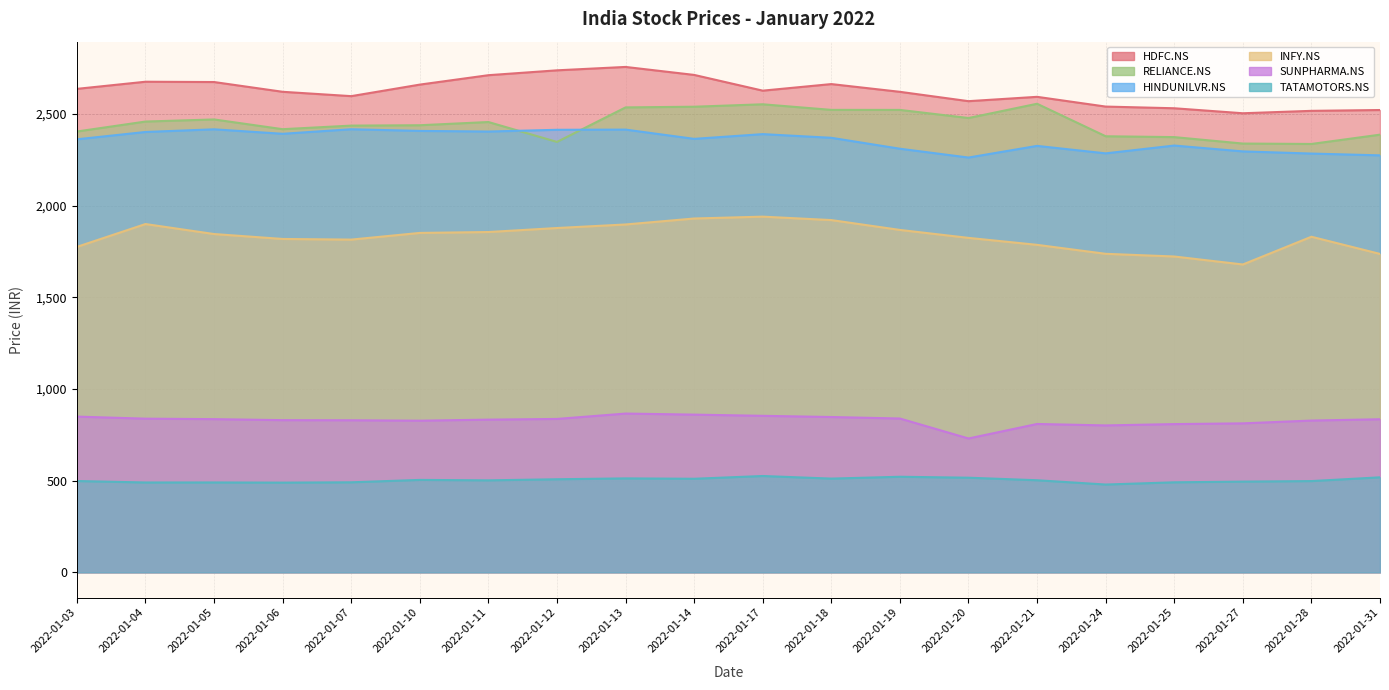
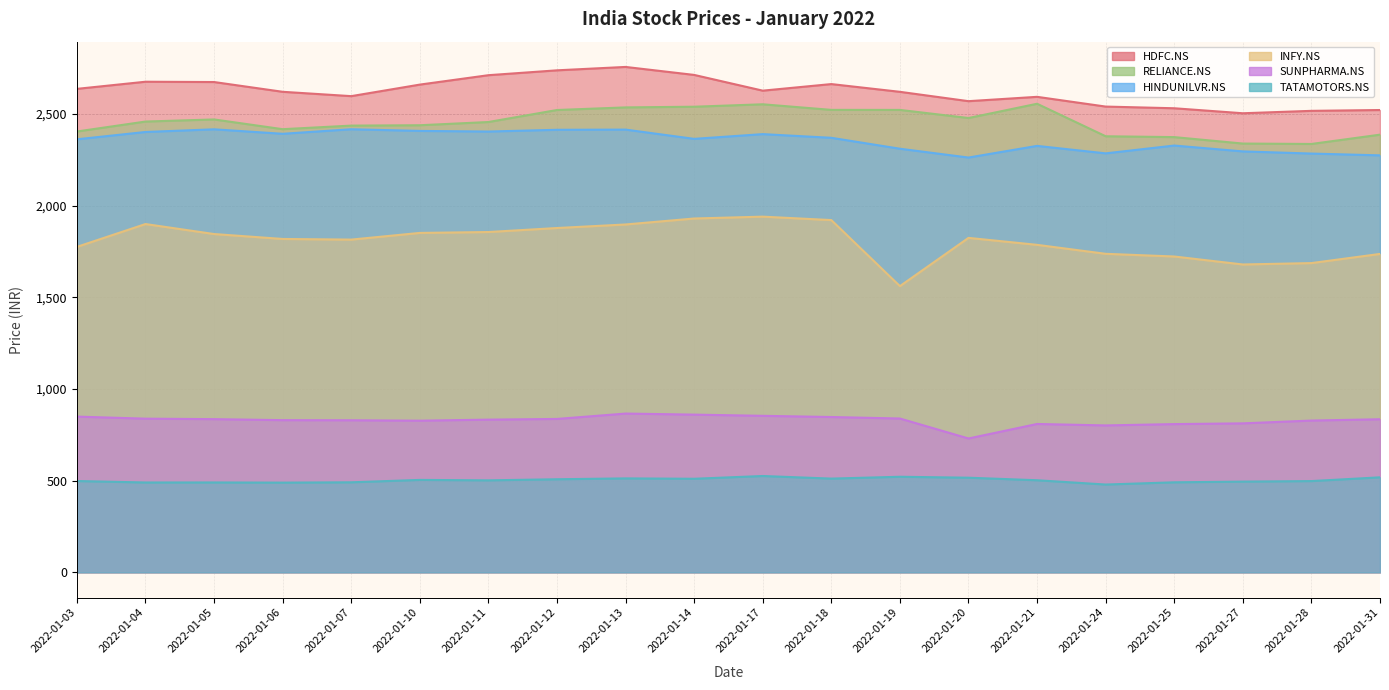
  {
    "HDFC.NS": {
      "2022-01-03": "2,640",
      "2022-01-04": "2,680",
      "2022-01-05": "2,670",
      "2022-01-06": "2,620",
      "2022-01-07": "2,600",
      "2022-01-10": "2,660",
      "2022-01-11": "2,710",
      "2022-01-12": "2,740",
      "2022-01-13": "2,760",
      "2022-01-14": "2,710",
      "2022-01-17": "2,630",
      "2022-01-18": "2,660",
      "2022-01-19": "2,620",
      "2022-01-20": "2,570",
      "2022-01-21": "2,590",
      "2022-01-24": "2,540",
      "2022-01-25": "2,530",
      "2022-01-27": "2,500",
      "2022-01-28": "2,520",
      "2022-01-31": "2,520"
    },
    "RELIANCE.NS": {
      "2022-01-03": "2,400",
      "2022-01-04": "2,460",
      "2022-01-05": "2,470",
      "2022-01-06": "2,420",
      "2022-01-07": "2,440",
      "2022-01-10": "2,440",
      "2022-01-11": "2,460",
-     "2022-01-12": "2,350",
+     "2022-01-12": "2,520",
      "2022-01-13": "2,540",
      "2022-01-14": "2,540",
      "2022-01-17": "2,550",
      "2022-01-18": "2,520",
      "2022-01-19": "2,520",
      "2022-01-20": "2,480",
      "2022-01-21": "2,560",
      "2022-01-24": "2,380",
      "2022-01-25": "2,370",
      "2022-01-27": "2,340",
      "2022-01-28": "2,340",
      "2022-01-31": "2,390"
    },
    "INFY.NS": {
      "2022-01-03": "1,770",
      "2022-01-04": "1,900",
      "2022-01-05": "1,840",
      "2022-01-06": "1,820",
      "2022-01-07": "1,810",
      "2022-01-10": "1,850",
      "2022-01-11": "1,860",
      "2022-01-12": "1,880",
      "2022-01-13": "1,900",
      "2022-01-14": "1,930",
      "2022-01-17": "1,940",
      "2022-01-18": "1,920",
-     "2022-01-19": "1,870",
+     "2022-01-19": "1,560",
      "2022-01-20": "1,820",
      "2022-01-21": "1,790",
      "2022-01-24": "1,740",
      "2022-01-25": "1,720",
      "2022-01-27": "1,680",
-     "2022-01-28": "1,830",
+     "2022-01-28": "1,690",
      "2022-01-31": "1,740"
    },
    "SUNPHARMA.NS": {
      "2022-01-03": "850",
      "2022-01-04": "840",
      "2022-01-05": "840",
      "2022-01-06": "830",
      "2022-01-07": "830",
      "2022-01-10": "830",
      "2022-01-11": "830",
      "2022-01-12": "840",
      "2022-01-13": "870",
      "2022-01-14": "860",
      "2022-01-17": "850",
      "2022-01-18": "850",
      "2022-01-19": "840",
      "2022-01-20": "730",
      "2022-01-21": "810",
      "2022-01-24": "800",
      "2022-01-25": "810",
      "2022-01-27": "810",
      "2022-01-28": "830",
      "2022-01-31": "830"
    }
  }
